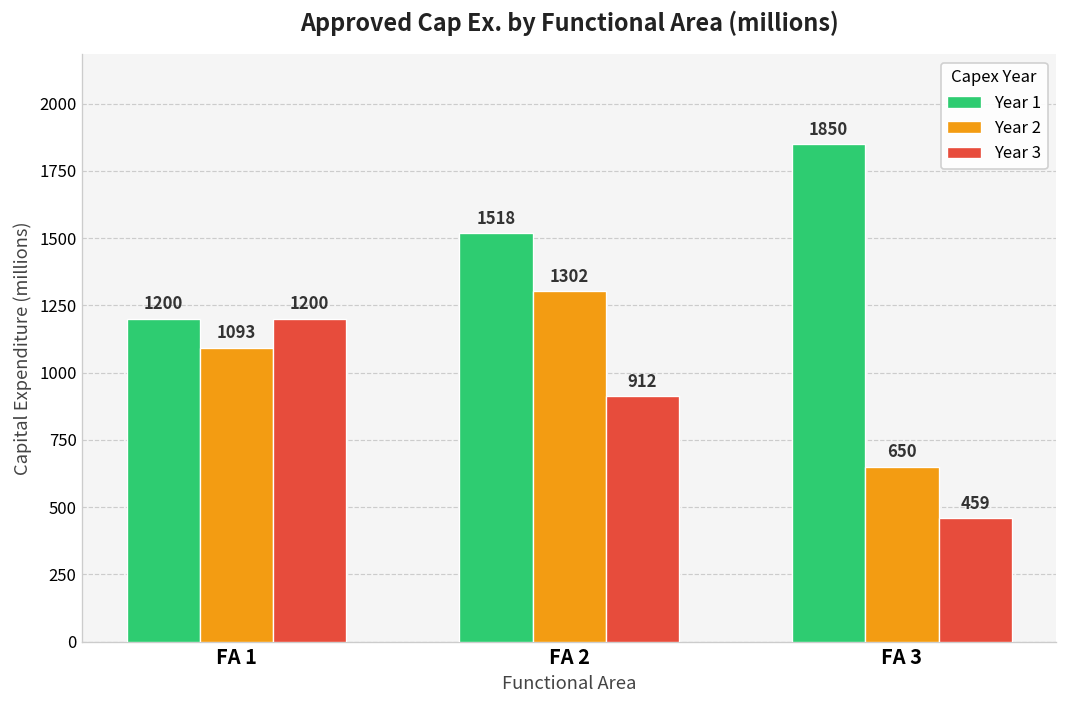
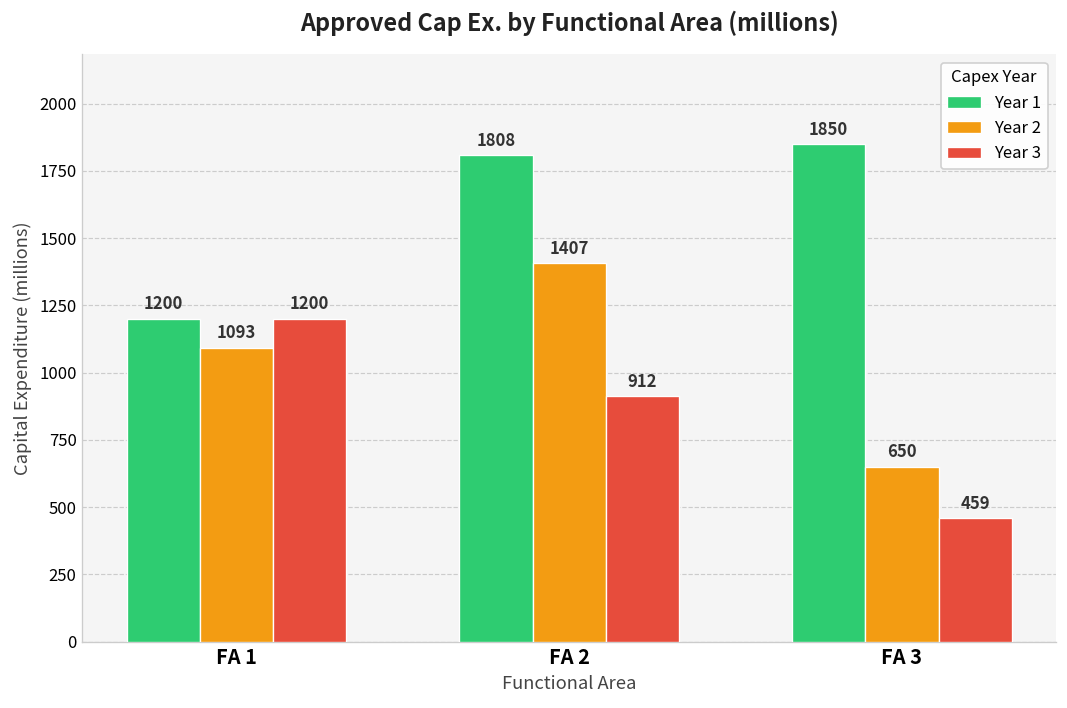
  {
    "Year 1": {
      "FA 1": 1200,
-     "FA 2": 1518,
+     "FA 2": 1808,
      "FA 3": 1850
    },
    "Year 2": {
      "FA 1": 1093,
-     "FA 2": 1302,
+     "FA 2": 1407,
      "FA 3": 650
    },
    "Year 3": {
      "FA 1": 1200,
      "FA 2": 912,
      "FA 3": 459
    }
  }
